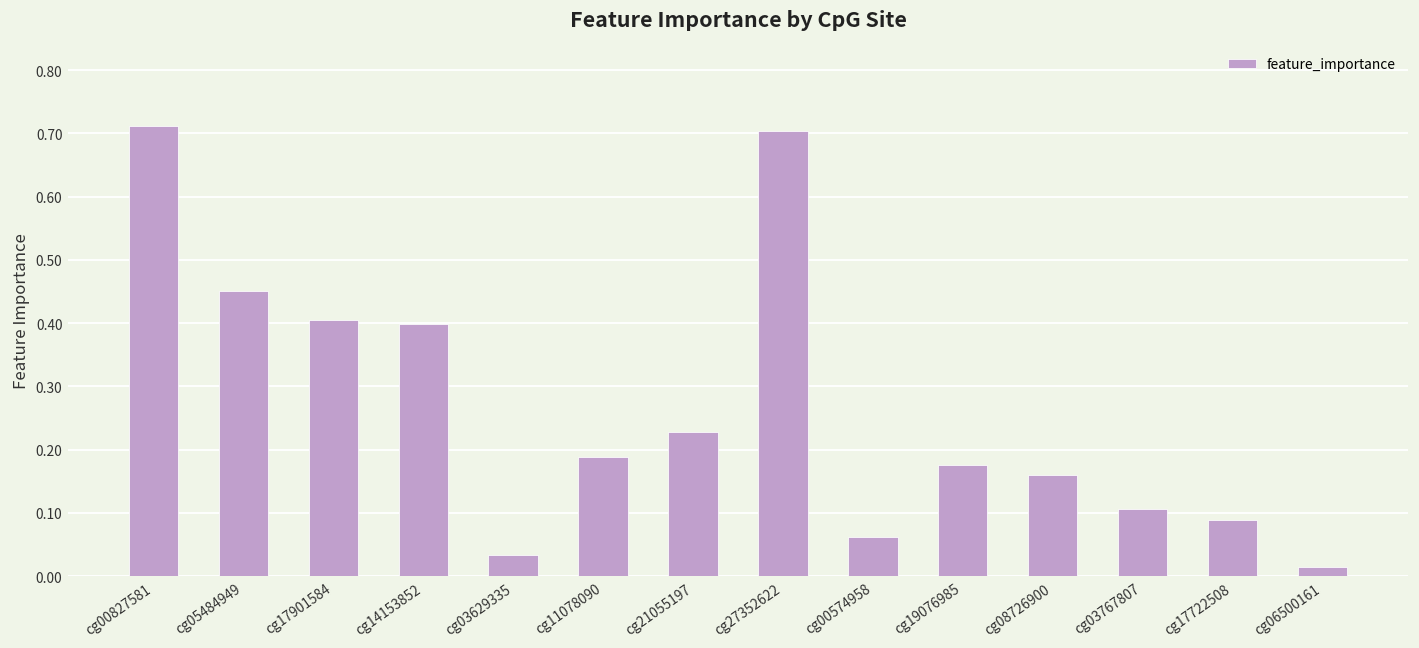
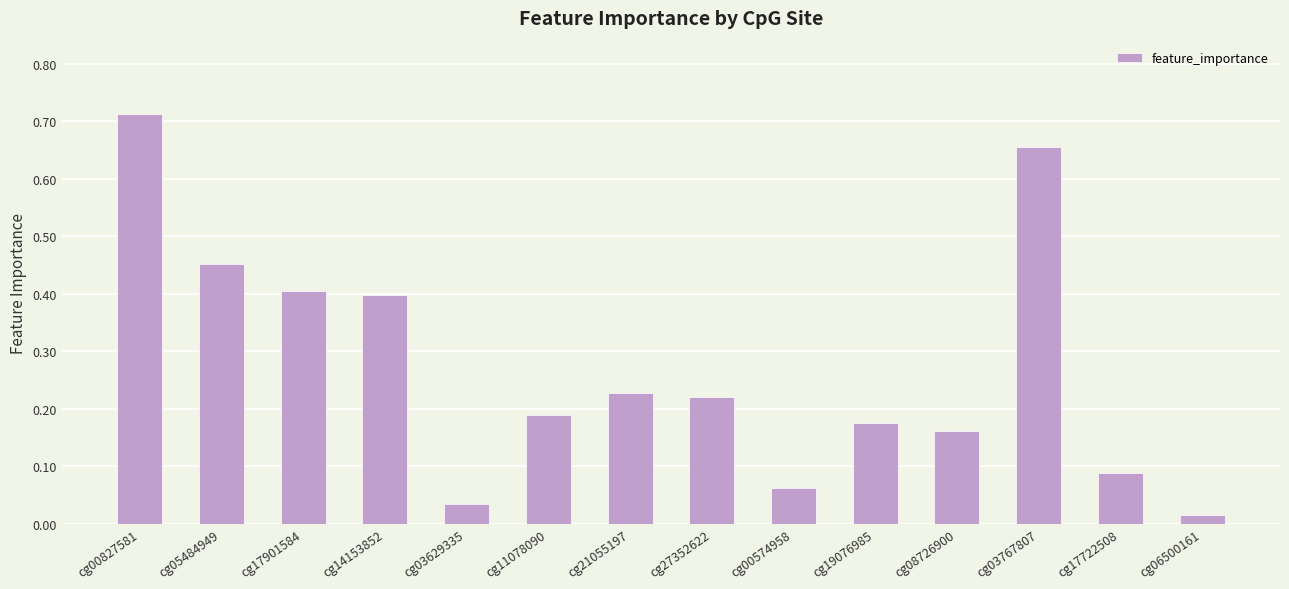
  {
    "cg00827581": 0.71,
    "cg05484949": 0.45,
    "cg17901584": 0.40,
    "cg14153852": 0.40,
    "cg03629335": 0.03,
    "cg11078090": 0.19,
    "cg21055197": 0.23,
-   "cg27352622": 0.70,
+   "cg27352622": 0.22,
    "cg00574958": 0.06,
    "cg19076985": 0.18,
    "cg08726900": 0.16,
-   "cg03767807": 0.11,
+   "cg03767807": 0.65,
    "cg17722508": 0.09,
    "cg06500161": 0.01
  }
